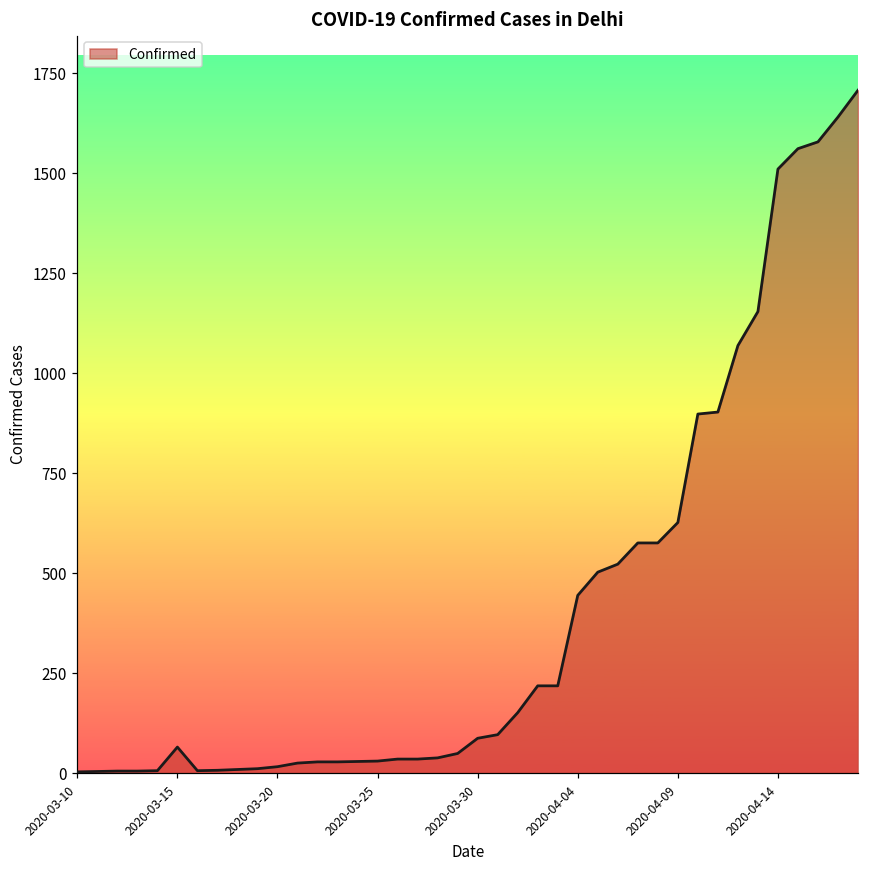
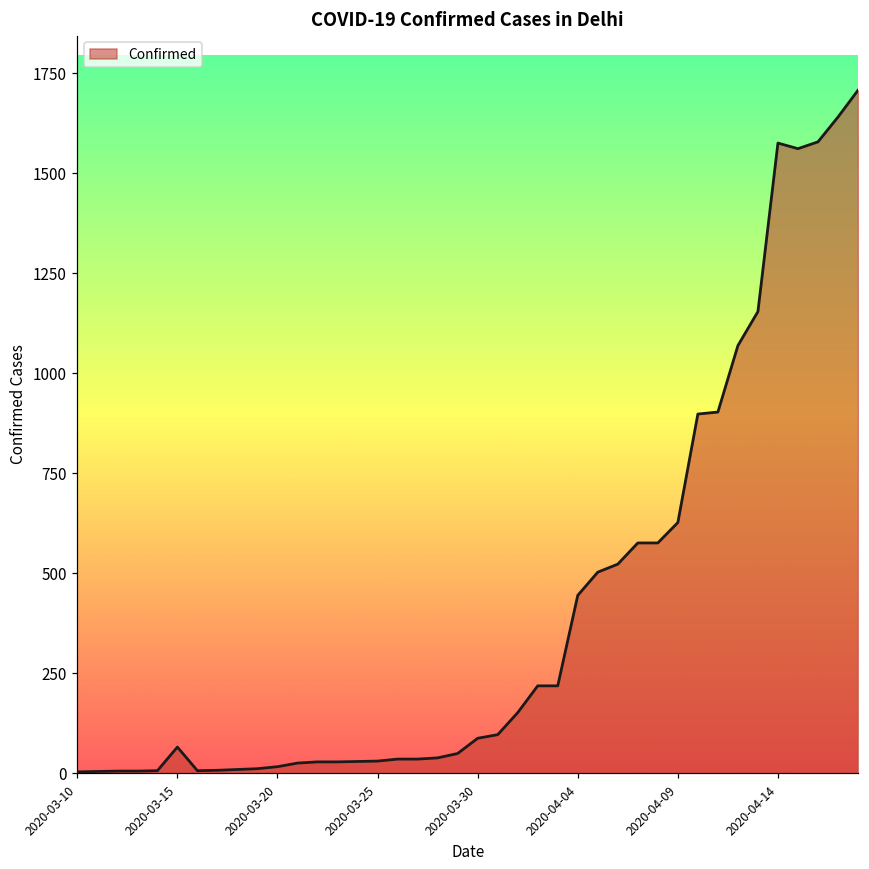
  {
    "2020-03-10": 0,
    "2020-03-15": 70,
    "2020-03-20": 20,
    "2020-03-25": 30,
    "2020-03-30": 90,
    "2020-04-04": 450,
    "2020-04-09": 630,
-   "2020-04-14": 1510
+   "2020-04-14": 1580
  }
